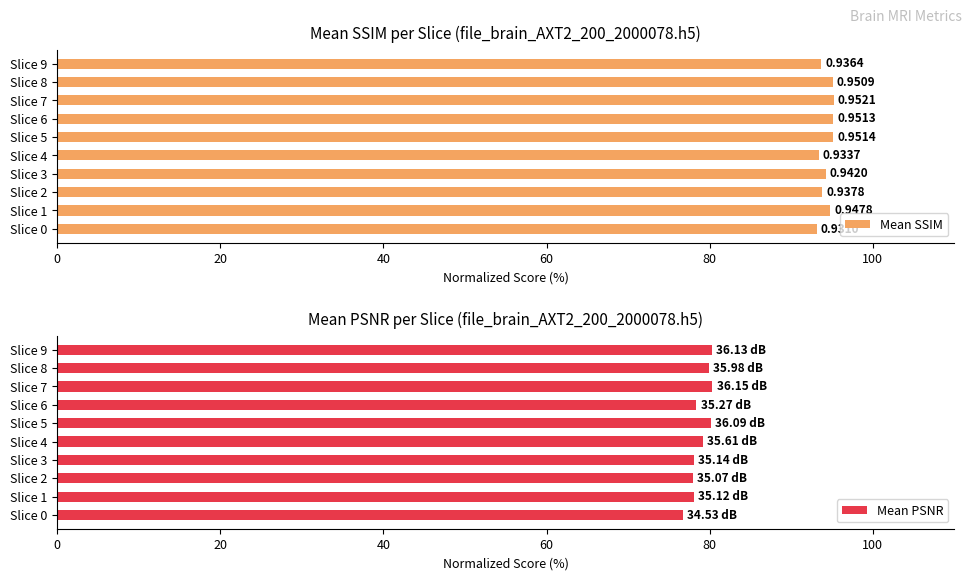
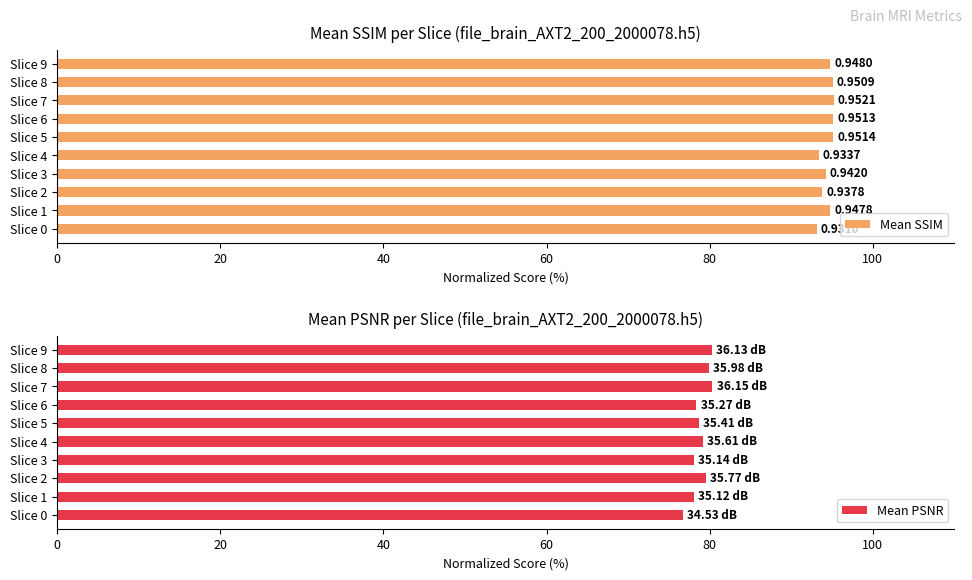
  {
    "Mean SSIM per Slice (file_brain_AXT2_200_2000078.h5)": {
-     "Slice 9": 0.9364
+     "Slice 9": 0.9480
    },
    "Mean PSNR per Slice (file_brain_AXT2_200_2000078.h5)": {
-     "Slice 5": 36.09,
-     "Slice 2": 35.07
+     "Slice 5": 35.41,
+     "Slice 2": 35.77
    }
  }
